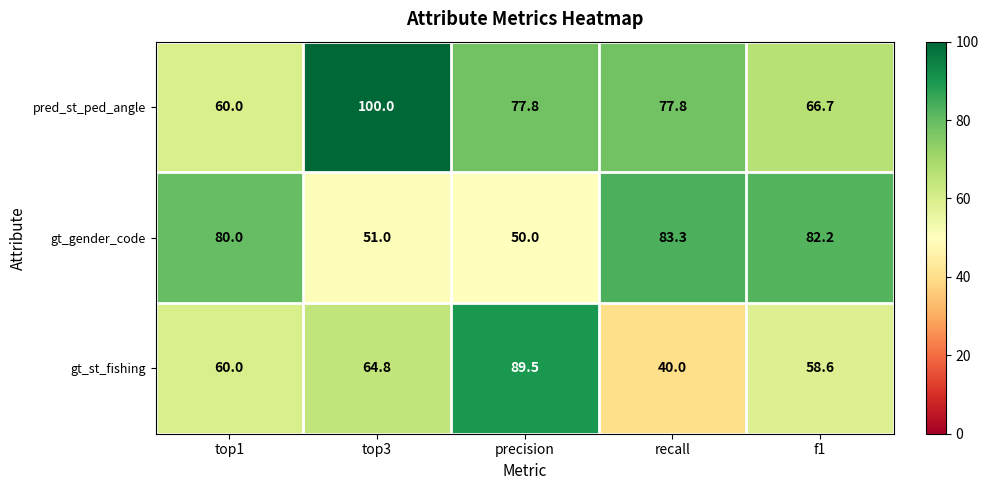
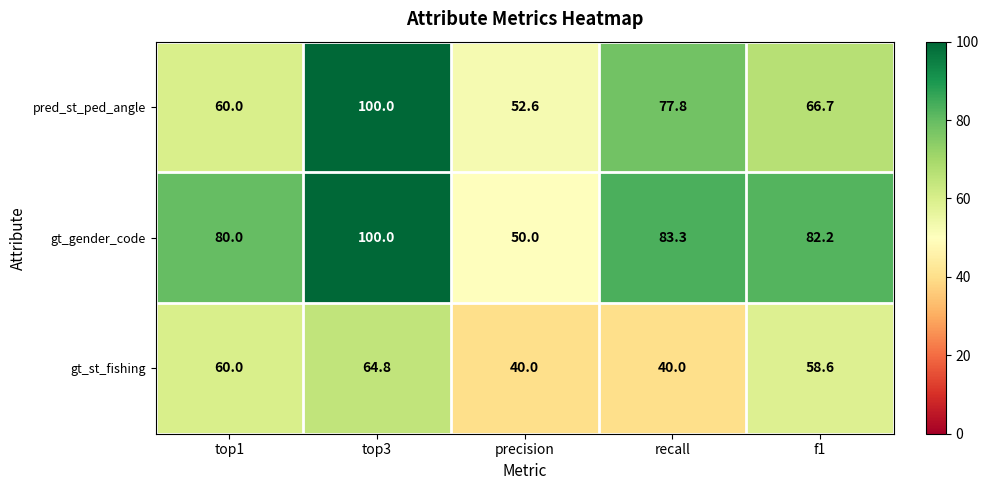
  {
    "pred_st_ped_angle": {
      "top1": 60.0,
      "top3": 100.0,
-     "precision": 77.8,
+     "precision": 52.6,
      "recall": 77.8,
      "f1": 66.7
    },
    "gt_gender_code": {
      "top1": 80.0,
-     "top3": 51.0,
+     "top3": 100.0,
      "precision": 50.0,
      "recall": 83.3,
      "f1": 82.2
    },
    "gt_st_fishing": {
      "top1": 60.0,
      "top3": 64.8,
-     "precision": 89.5,
+     "precision": 40.0,
      "recall": 40.0,
      "f1": 58.6
    }
  }
